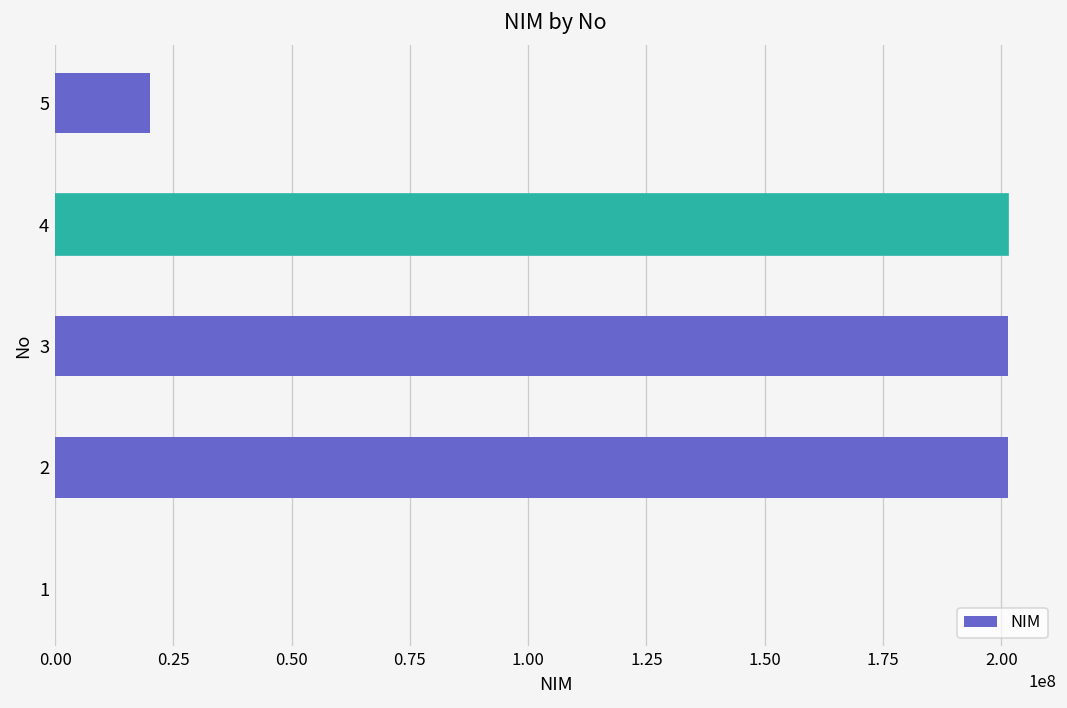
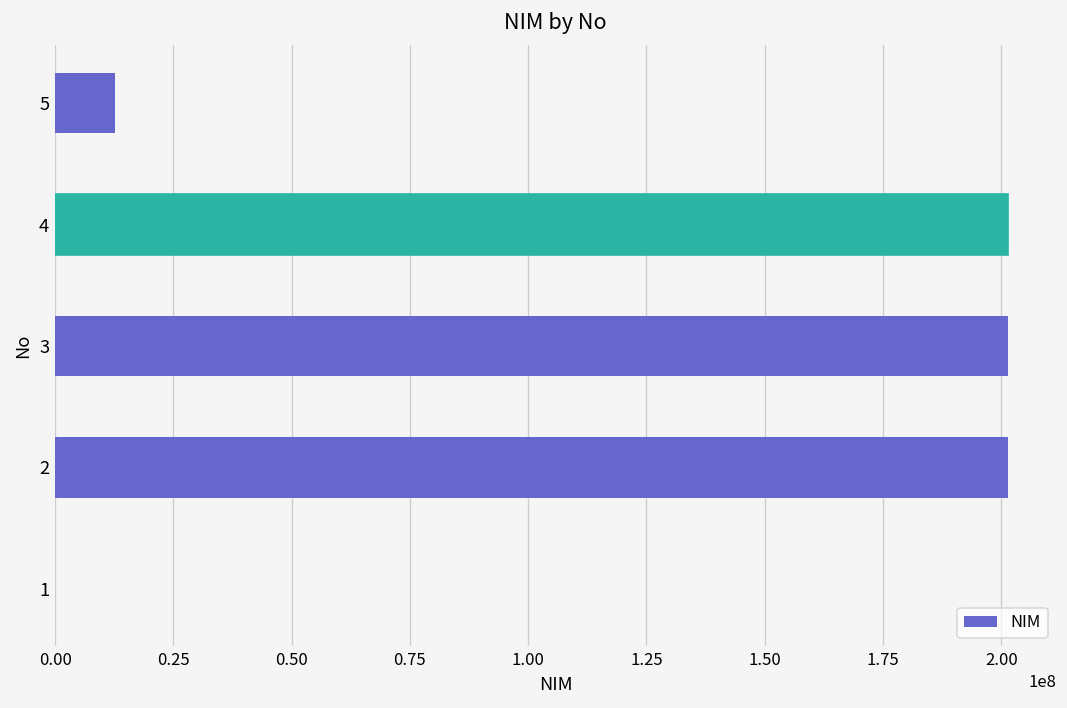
  {
-   "5": 20000000,
+   "5": 13000000,
    "4": 202000000,
    "3": 202000000,
    "2": 202000000
  }
